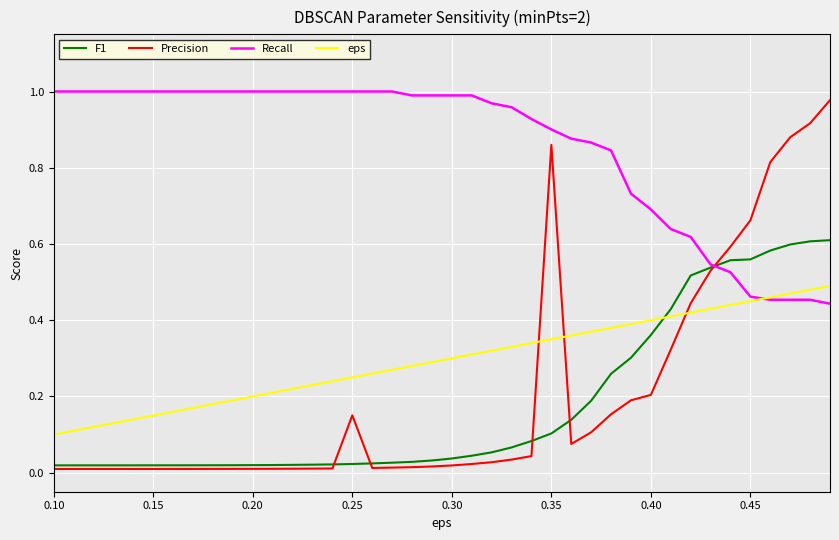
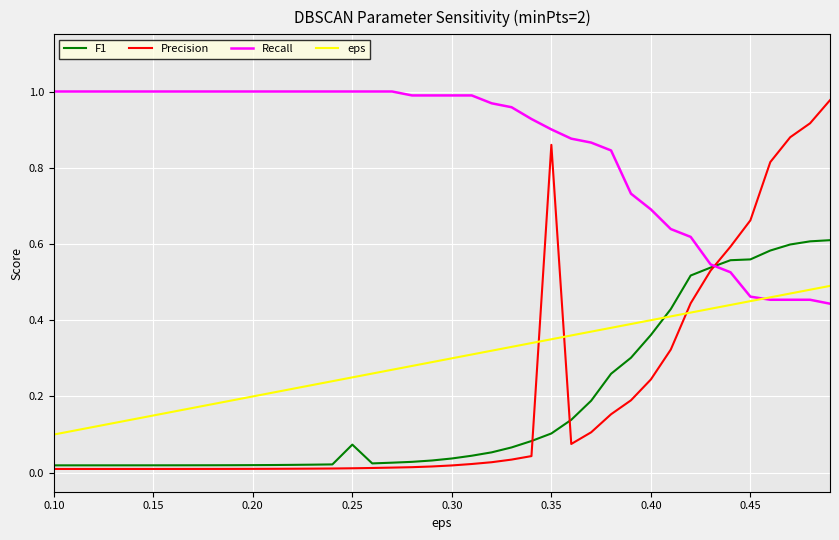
  {
    "F1": {
      "0.10": 0.02,
      "0.15": 0.02,
      "0.20": 0.02,
-     "0.25": 0.02,
+     "0.25": 0.07,
      "0.30": 0.04,
      "0.35": 0.10,
      "0.40": 0.36,
      "0.45": 0.56
    },
    "Precision": {
      "0.10": 0.01,
      "0.15": 0.01,
      "0.20": 0.01,
-     "0.25": 0.15,
+     "0.25": 0.01,
      "0.30": 0.02,
      "0.35": 0.86,
-     "0.40": 0.20,
+     "0.40": 0.24,
      "0.45": 0.66
    },
    "Recall": {
      "0.10": 1.00,
      "0.15": 1.00,
      "0.20": 1.00,
      "0.25": 1.00,
      "0.30": 0.99,
      "0.35": 0.90,
      "0.40": 0.69,
      "0.45": 0.46
    },
    "eps": {
      "0.10": 0.10,
      "0.15": 0.15,
      "0.20": 0.20,
      "0.25": 0.25,
      "0.30": 0.30,
      "0.35": 0.35,
      "0.40": 0.40,
      "0.45": 0.45
    }
  }
